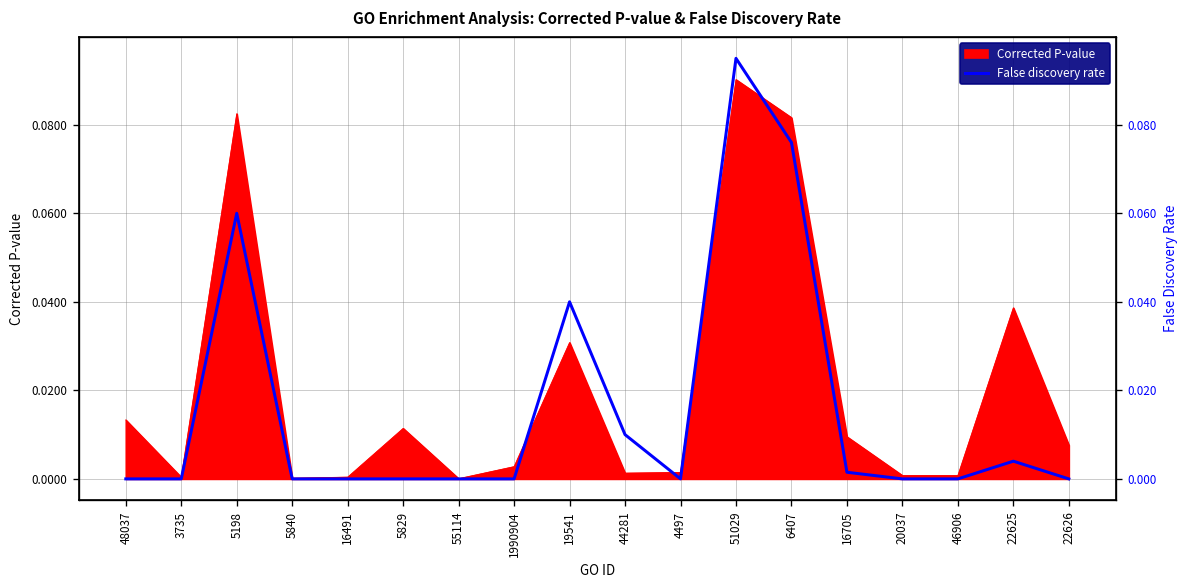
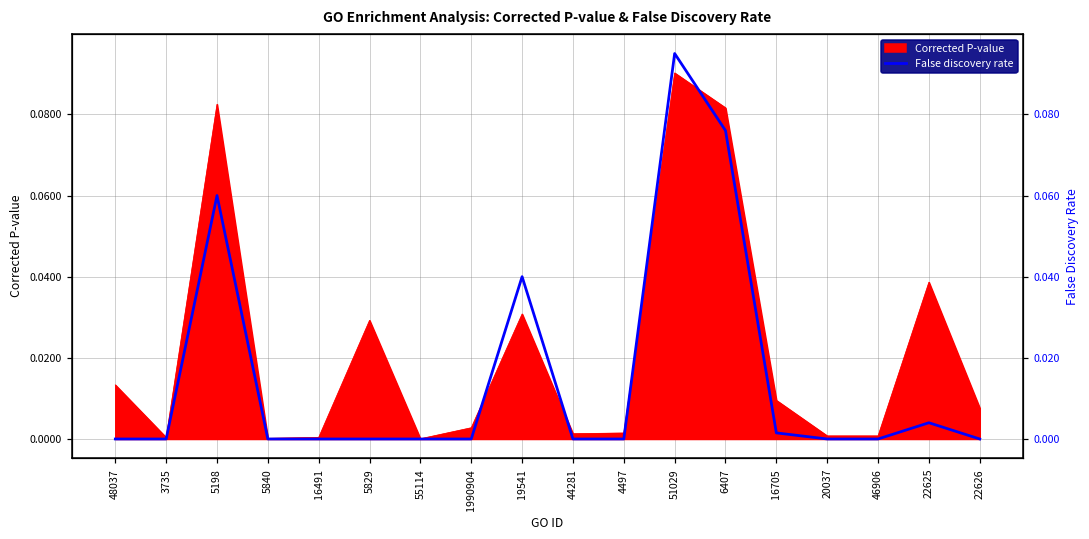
  {
    "Corrected P-value": {
      "48037": 0.013,
      "5198": 0.082,
-     "5829": 0.011,
+     "5829": 0.029,
      "1990904": 0.003,
      "19541": 0.031,
      "44281": 0.001,
      "4497": 0.001,
      "51029": 0.090,
      "6407": 0.082,
      "16705": 0.010,
      "20037": 0.001,
      "46906": 0.001,
      "22625": 0.039,
      "22626": 0.008
    },
    "False discovery rate": {
      "48037": 0.00,
      "5198": 0.06,
      "5829": 0.00,
      "1990904": 0.00,
      "19541": 0.04,
-     "44281": 0.01,
+     "44281": 0.00,
      "4497": 0.00,
      "51029": 0.095,
      "6407": 0.076,
      "16705": 0.002,
      "20037": 0.00,
      "46906": 0.00,
      "22625": 0.004,
      "22626": 0.00
    }
  }
